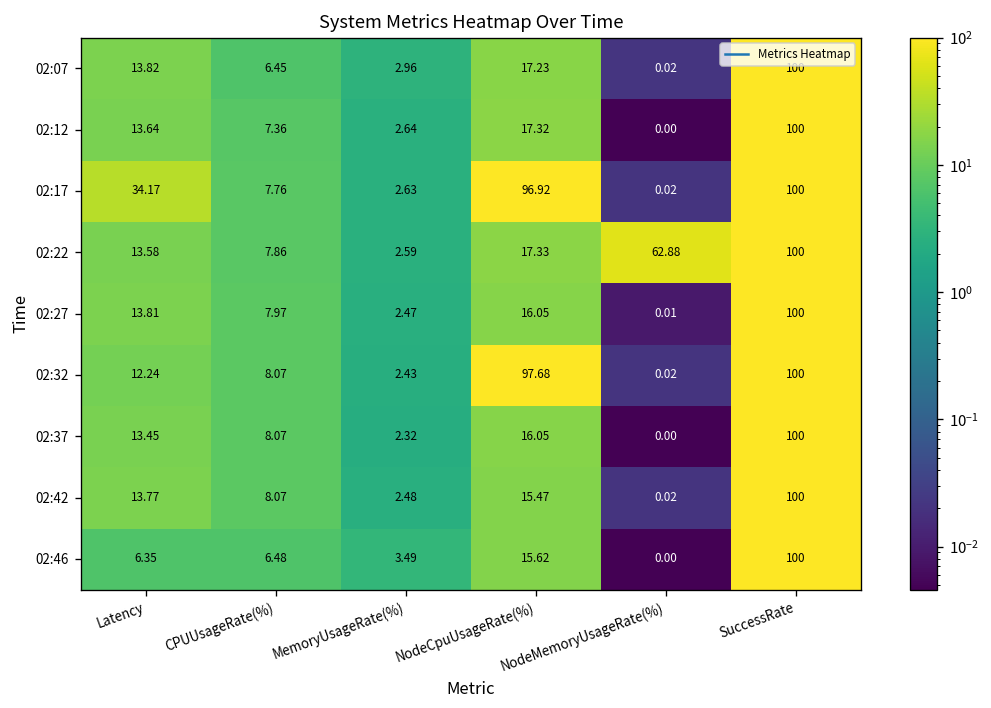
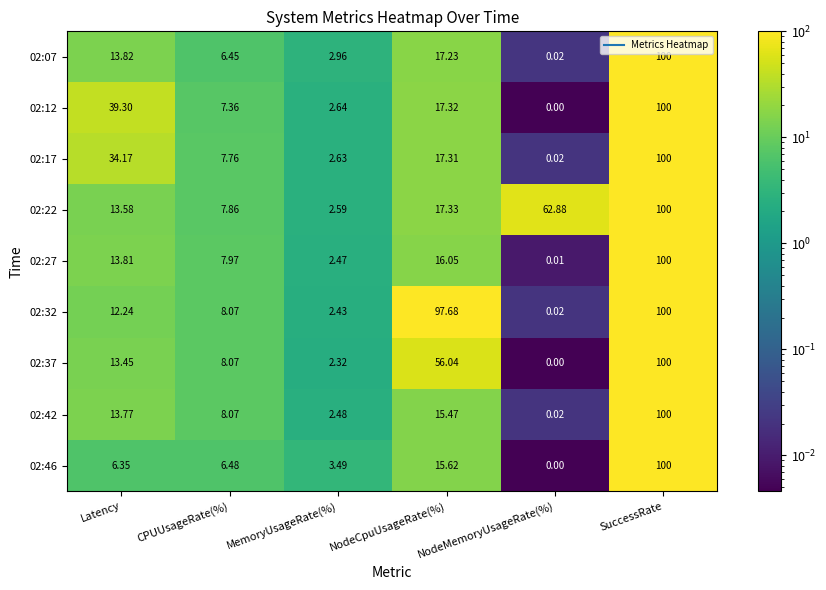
  {
    "02:07": {
      "Latency": 13.82,
      "CPUUsageRate(%)": 6.45,
      "MemoryUsageRate(%)": 2.96,
      "NodeCpuUsageRate(%)": 17.23,
      "NodeMemoryUsageRate(%)": 0.02
    },
    "02:12": {
-     "Latency": 13.64,
+     "Latency": 39.30,
      "CPUUsageRate(%)": 7.36,
      "MemoryUsageRate(%)": 2.64,
      "NodeCpuUsageRate(%)": 17.32,
      "NodeMemoryUsageRate(%)": 0.00,
      "SuccessRate": 100
    },
    "02:17": {
      "Latency": 34.17,
      "CPUUsageRate(%)": 7.76,
      "MemoryUsageRate(%)": 2.63,
-     "NodeCpuUsageRate(%)": 96.92,
+     "NodeCpuUsageRate(%)": 17.31,
      "NodeMemoryUsageRate(%)": 0.02,
      "SuccessRate": 100
    },
    "02:22": {
      "Latency": 13.58,
      "CPUUsageRate(%)": 7.86,
      "MemoryUsageRate(%)": 2.59,
      "NodeCpuUsageRate(%)": 17.33,
      "NodeMemoryUsageRate(%)": 62.88,
      "SuccessRate": 100
    },
    "02:27": {
      "Latency": 13.81,
      "CPUUsageRate(%)": 7.97,
      "MemoryUsageRate(%)": 2.47,
      "NodeCpuUsageRate(%)": 16.05,
      "NodeMemoryUsageRate(%)": 0.01,
      "SuccessRate": 100
    },
    "02:32": {
      "Latency": 12.24,
      "CPUUsageRate(%)": 8.07,
      "MemoryUsageRate(%)": 2.43,
      "NodeCpuUsageRate(%)": 97.68,
      "NodeMemoryUsageRate(%)": 0.02,
      "SuccessRate": 100
    },
    "02:37": {
      "Latency": 13.45,
      "CPUUsageRate(%)": 8.07,
      "MemoryUsageRate(%)": 2.32,
-     "NodeCpuUsageRate(%)": 16.05,
+     "NodeCpuUsageRate(%)": 56.04,
      "NodeMemoryUsageRate(%)": 0.00,
      "SuccessRate": 100
    },
    "02:42": {
      "Latency": 13.77,
      "CPUUsageRate(%)": 8.07,
      "MemoryUsageRate(%)": 2.48,
      "NodeCpuUsageRate(%)": 15.47,
      "NodeMemoryUsageRate(%)": 0.02,
      "SuccessRate": 100
    },
    "02:46": {
      "Latency": 6.35,
      "CPUUsageRate(%)": 6.48,
      "MemoryUsageRate(%)": 3.49,
      "NodeCpuUsageRate(%)": 15.62,
      "NodeMemoryUsageRate(%)": 0.00,
      "SuccessRate": 100
    }
  }
